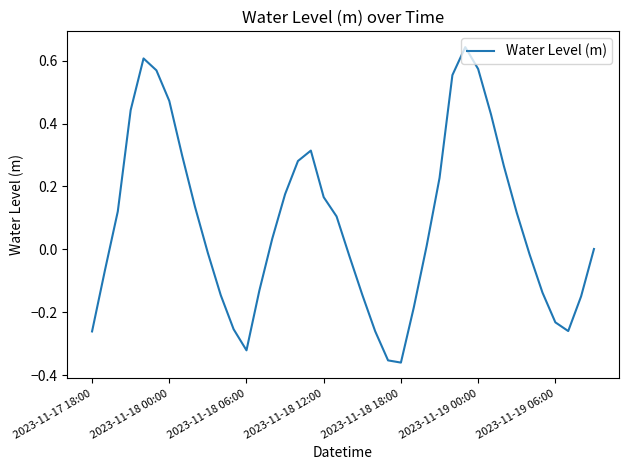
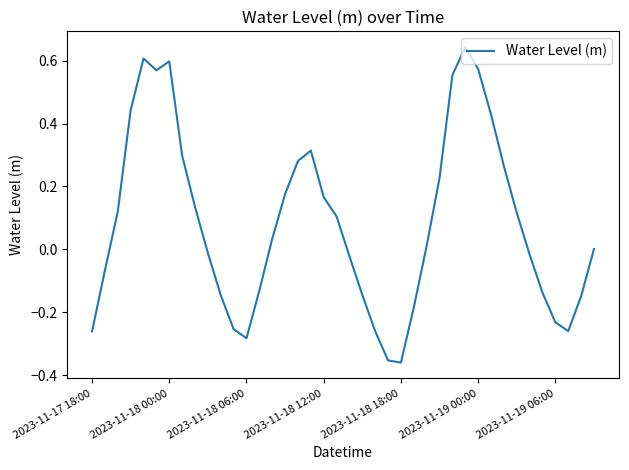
  {
    "2023-11-17 18:00": -0.26,
-   "2023-11-18 00:00": 0.47,
-   "2023-11-18 06:00": -0.32,
+   "2023-11-18 00:00": 0.60,
+   "2023-11-18 06:00": -0.28,
    "2023-11-18 12:00": 0.17,
    "2023-11-18 18:00": -0.36,
    "2023-11-19 00:00": 0.57,
    "2023-11-19 06:00": -0.23
  }
